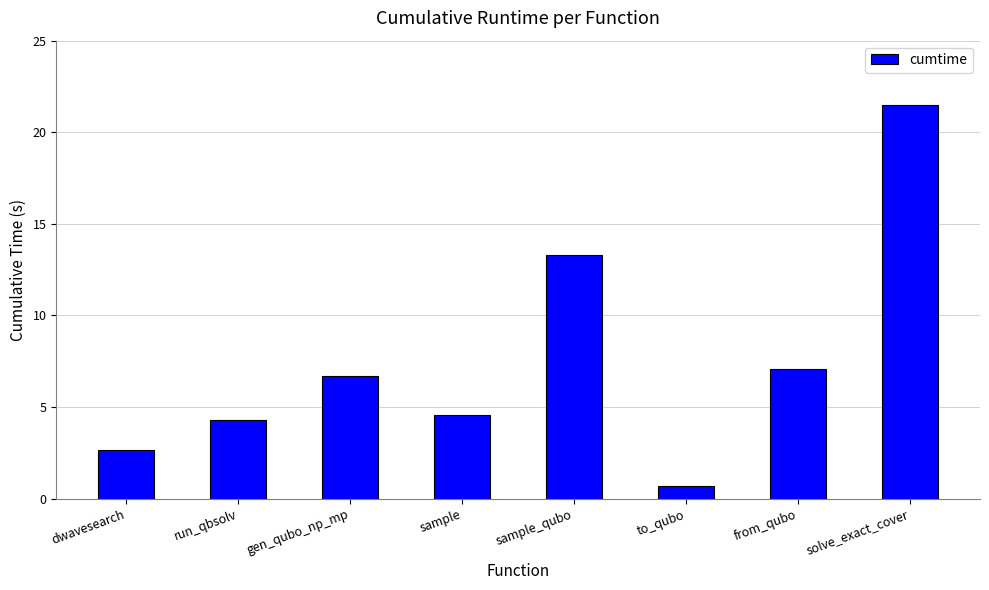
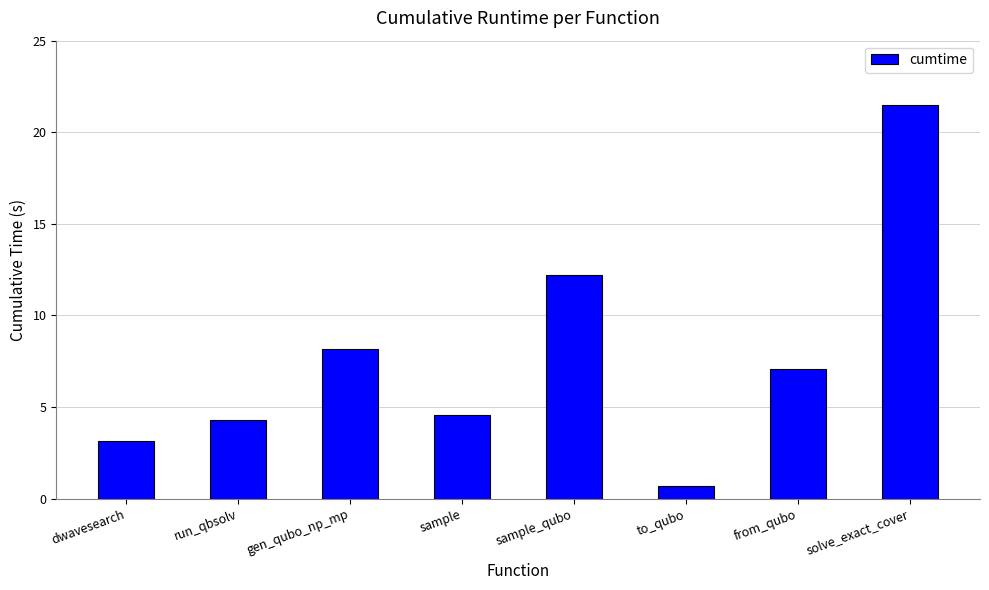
  {
-   "dwavesearch": 2.7,
+   "dwavesearch": 3.2,
    "run_qbsolv": 4.3,
-   "gen_qubo_np_mp": 6.7,
+   "gen_qubo_np_mp": 8.2,
    "sample": 4.6,
-   "sample_qubo": 13.3,
+   "sample_qubo": 12.2,
    "to_qubo": 0.7,
    "from_qubo": 7.1,
    "solve_exact_cover": 21.5
  }
